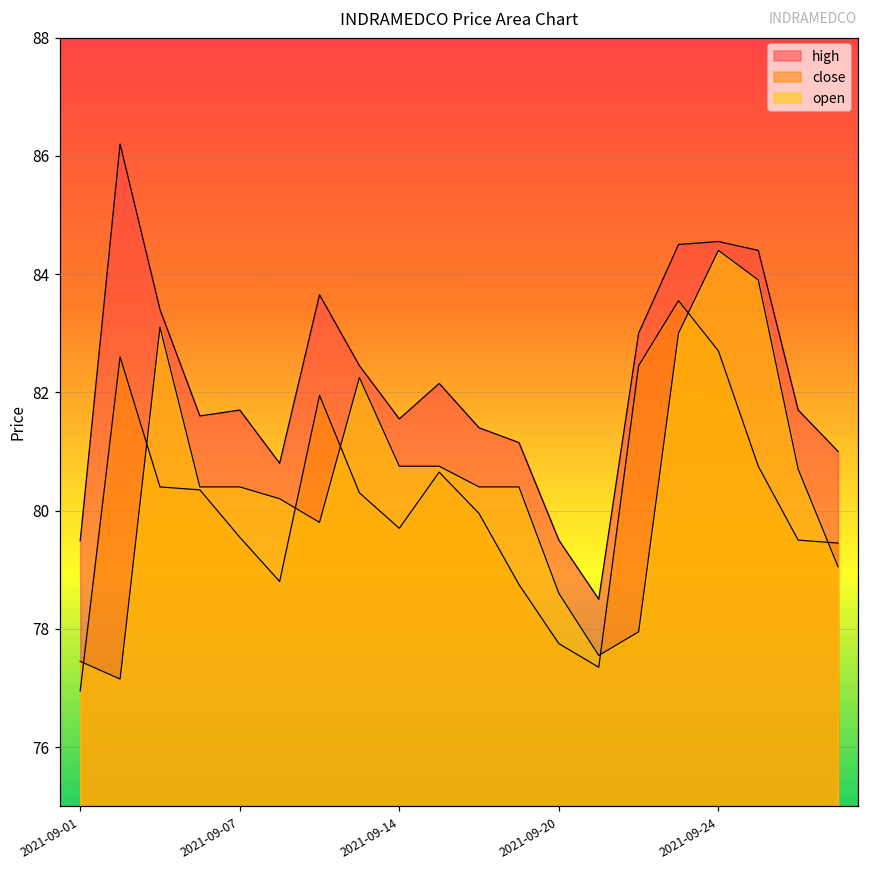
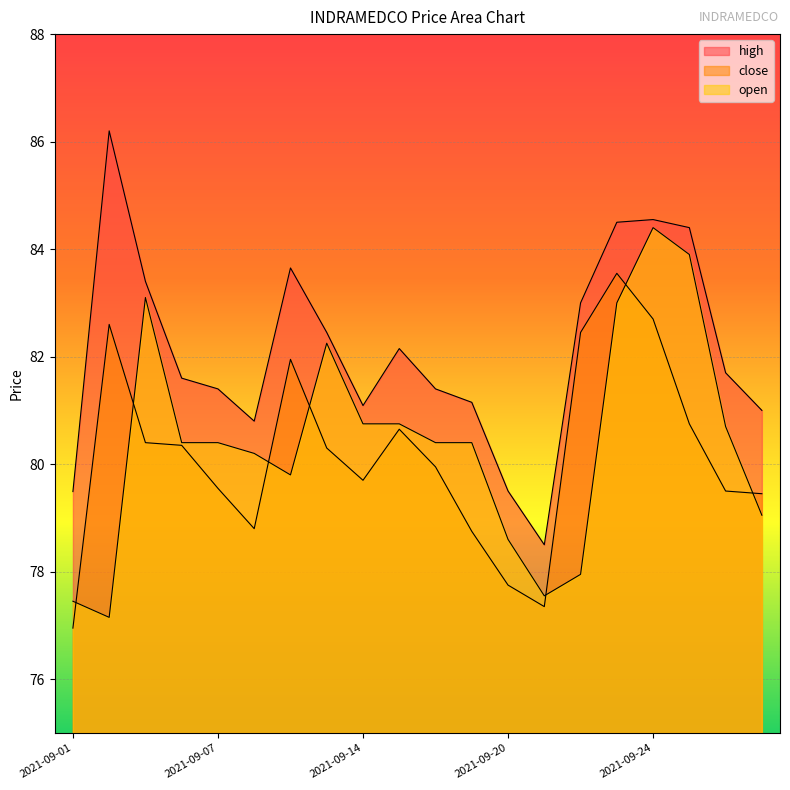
  {
    "high": {
      "2021-09-01": 79.5,
-     "2021-09-07": 81.7,
-     "2021-09-14": 81.6,
+     "2021-09-07": 81.4,
+     "2021-09-14": 81.1,
      "2021-09-20": 79.5,
      "2021-09-24": 84.6
    }
  }
